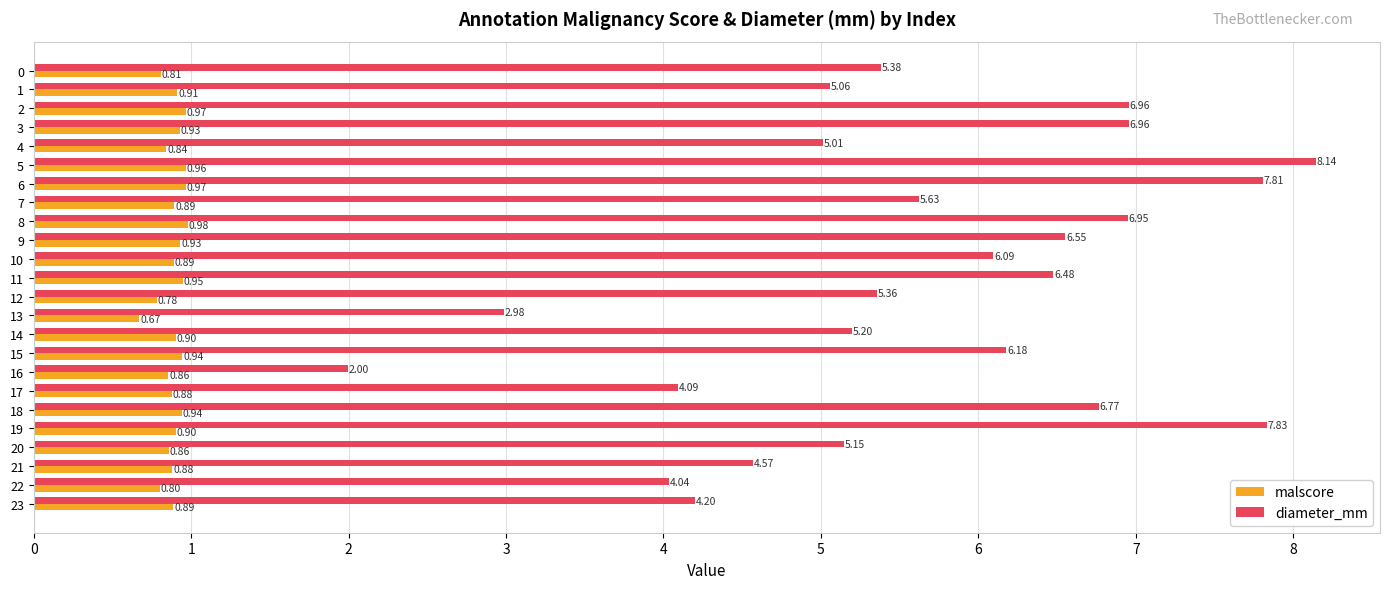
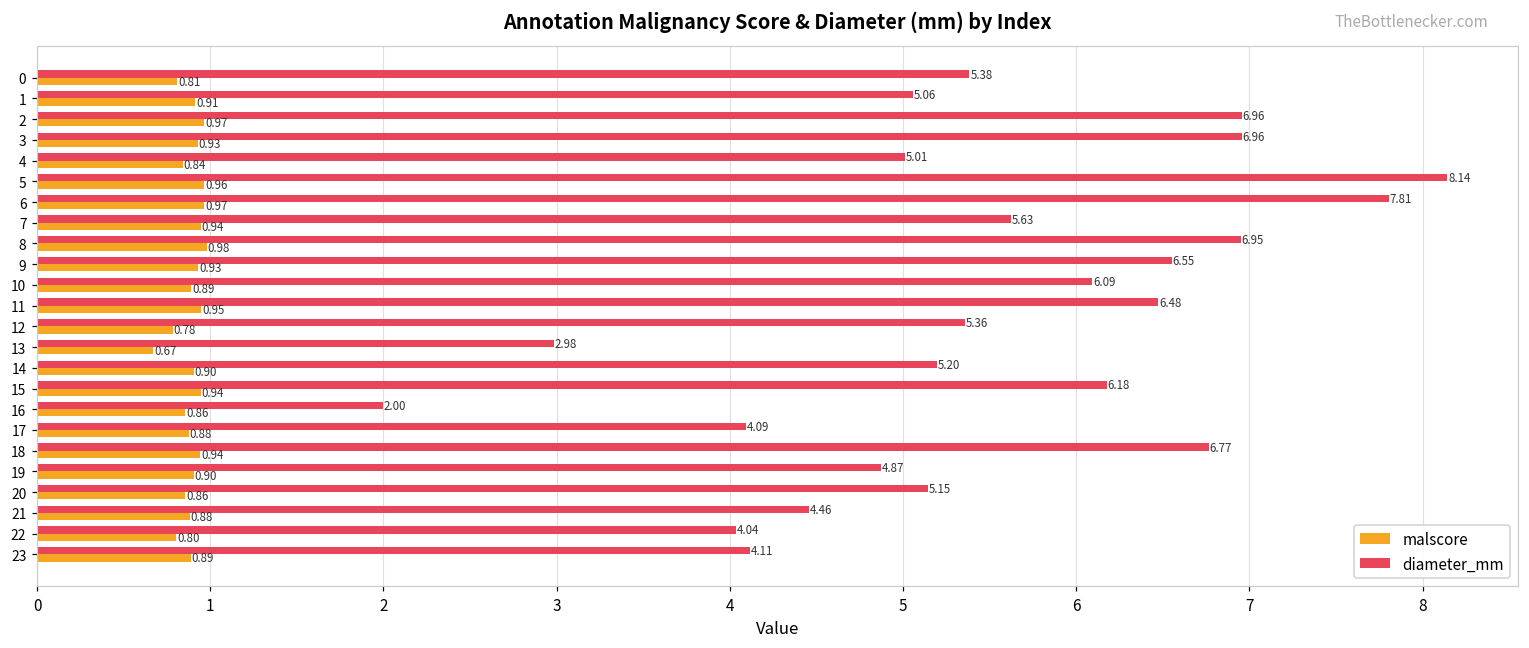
  {
    "malscore": {
      "0": 0.81,
      "1": 0.91,
      "2": 0.97,
      "3": 0.93,
      "4": 0.84,
      "5": 0.96,
      "6": 0.97,
-     "7": 0.89,
+     "7": 0.94,
      "8": 0.98,
      "9": 0.93,
      "10": 0.89,
      "11": 0.95,
      "12": 0.78,
      "13": 0.67,
      "14": 0.90,
      "15": 0.94,
      "16": 0.86,
      "17": 0.88,
      "18": 0.94,
      "19": 0.90,
      "20": 0.86,
      "21": 0.88,
      "22": 0.80,
      "23": 0.89
    },
    "diameter_mm": {
      "0": 5.38,
      "1": 5.06,
      "2": 6.96,
      "3": 6.96,
      "4": 5.01,
      "5": 8.14,
      "6": 7.81,
      "7": 5.63,
      "8": 6.95,
      "9": 6.55,
      "10": 6.09,
      "11": 6.48,
      "12": 5.36,
      "13": 2.98,
      "14": 5.20,
      "15": 6.18,
      "16": 2.00,
      "17": 4.09,
      "18": 6.77,
-     "19": 7.83,
+     "19": 4.87,
      "20": 5.15,
-     "21": 4.57,
+     "21": 4.46,
      "22": 4.04,
-     "23": 4.20
+     "23": 4.11
    }
  }
